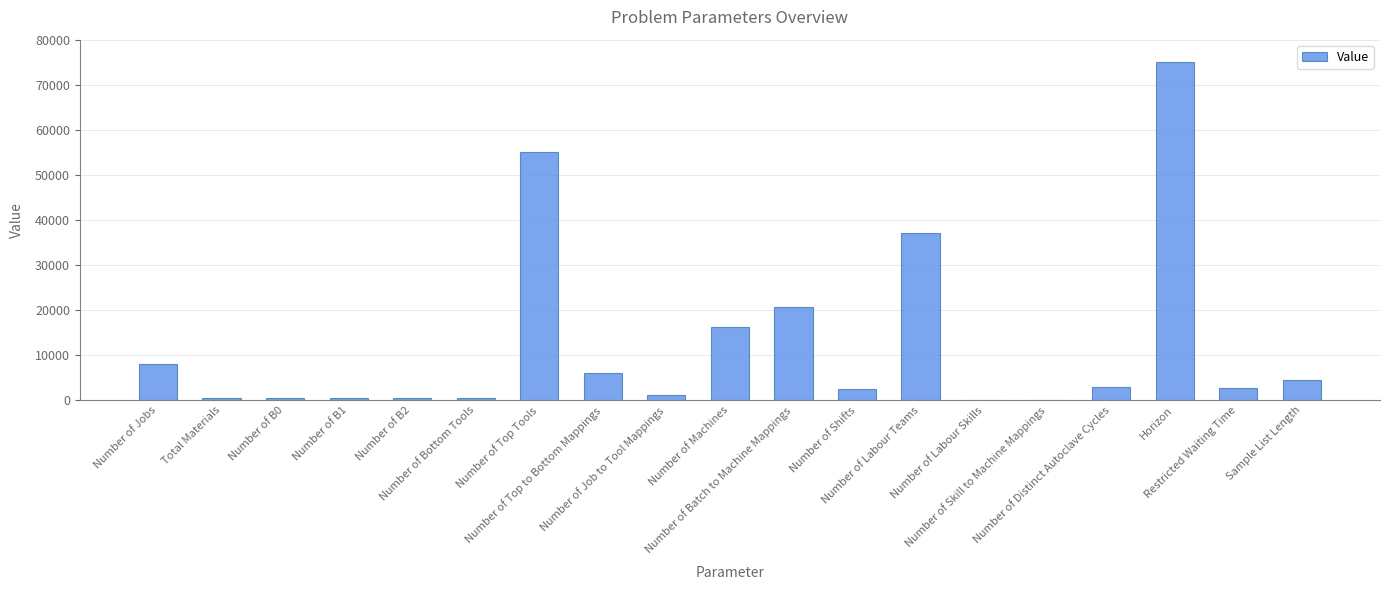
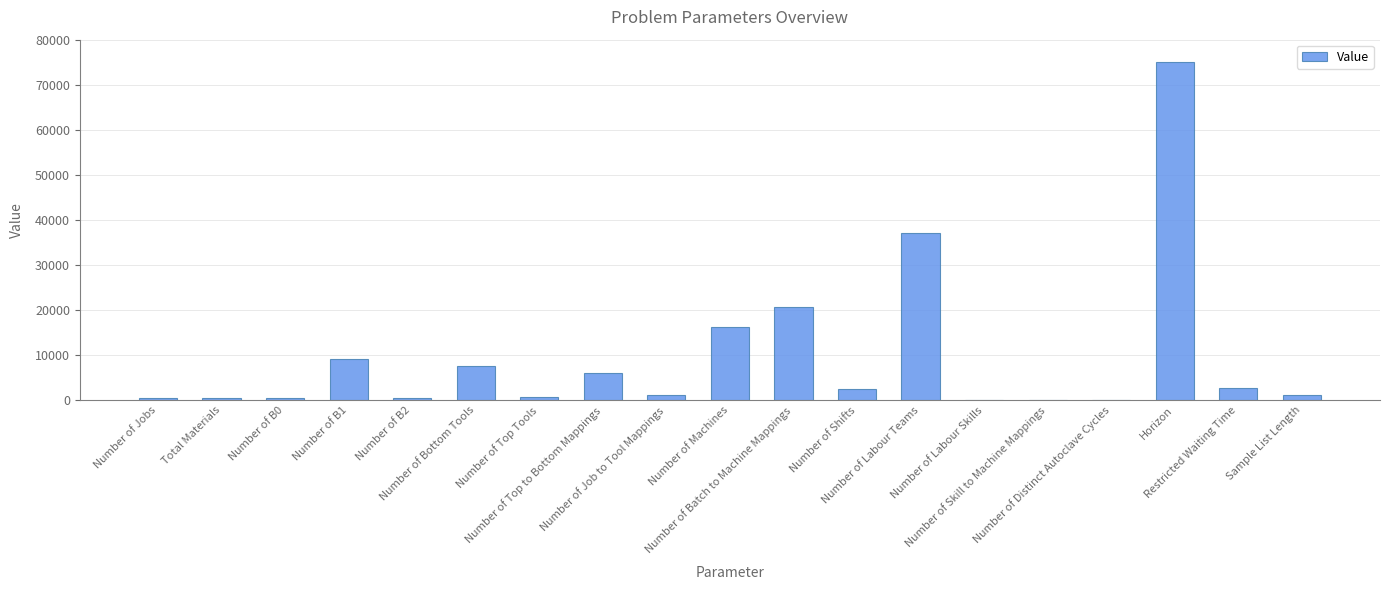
  {
-   "Number of Jobs": 8000,
-   "Number of B1": 1000,
-   "Number of Bottom Tools": 0,
-   "Number of Top Tools": 55000,
+   "Number of Jobs": 1000,
+   "Number of B1": 9000,
+   "Number of Bottom Tools": 8000,
+   "Number of Top Tools": 1000,
    "Number of Top to Bottom Mappings": 6000,
    "Number of Job to Tool Mappings": 1000,
    "Number of Machines": 16000,
    "Number of Batch to Machine Mappings": 21000,
    "Number of Shifts": 2000,
    "Number of Labour Teams": 37000,
-   "Number of Distinct Autoclave Cycles": 3000,
+   "Number of Distinct Autoclave Cycles": 0,
    "Horizon": 75000,
    "Restricted Waiting Time": 3000,
-   "Sample List Length": 5000
+   "Sample List Length": 1000
  }
